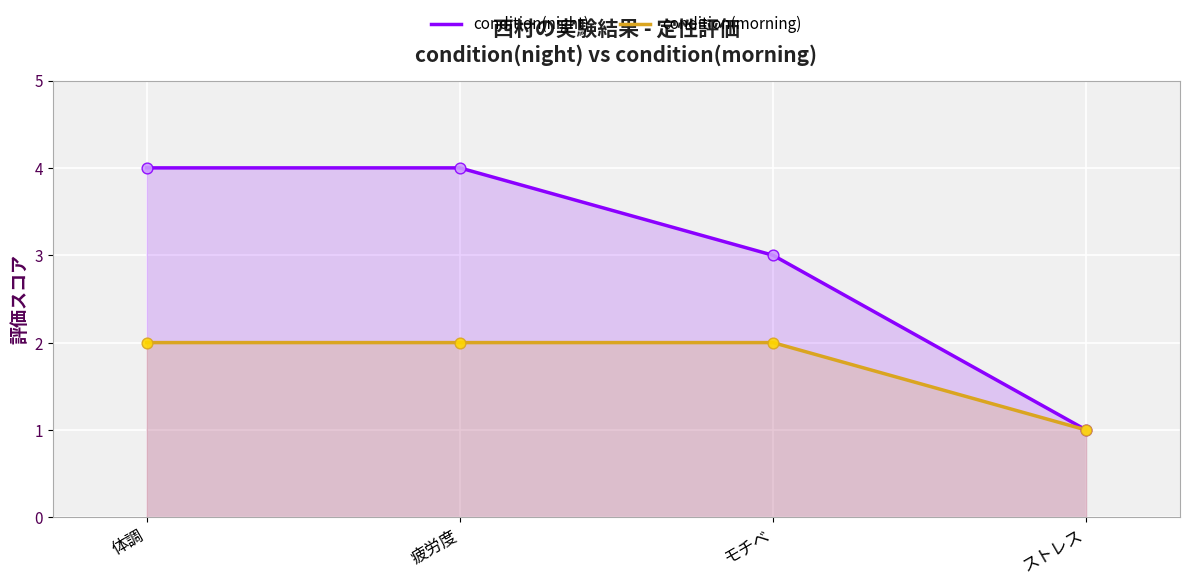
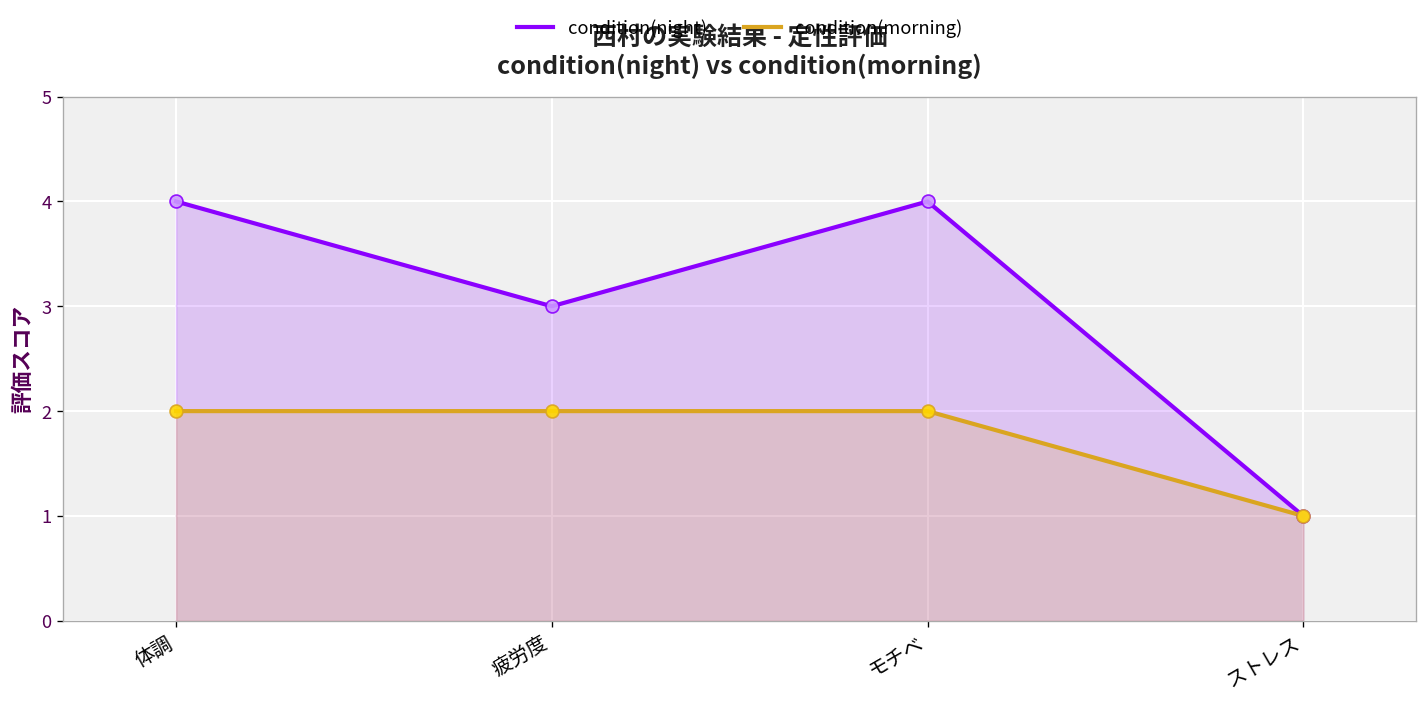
  {
    "condition(night)": {
      "体調": 4,
-     "疲労度": 4,
-     "モチベ": 3
+     "疲労度": 3,
+     "モチベ": 4
    },
    "condition(morning)": {
      "体調": 2,
      "疲労度": 2,
      "モチベ": 2
    }
  }
